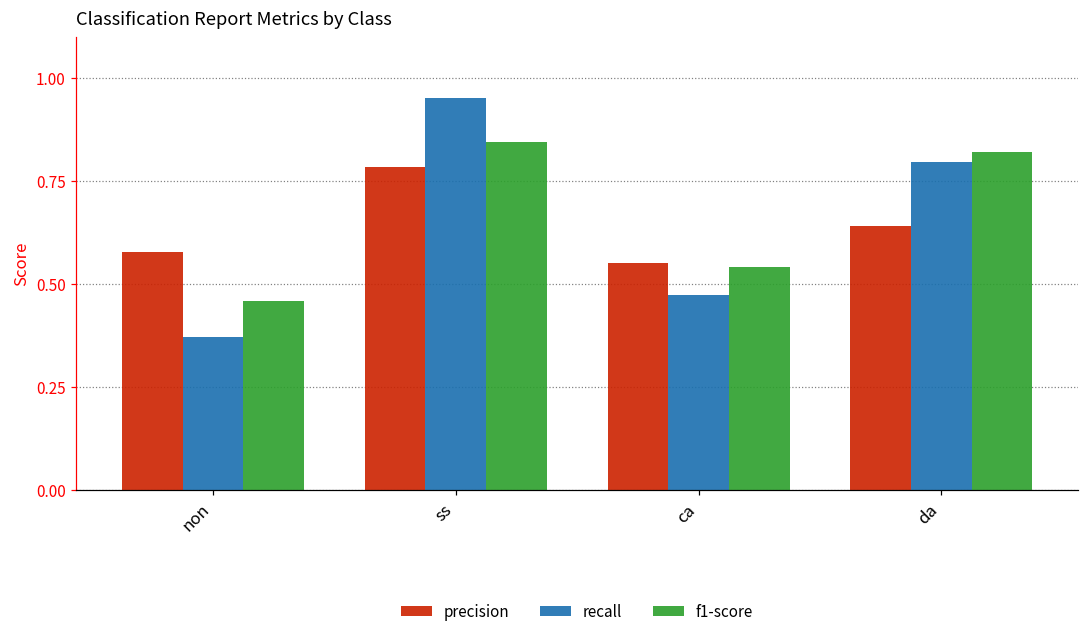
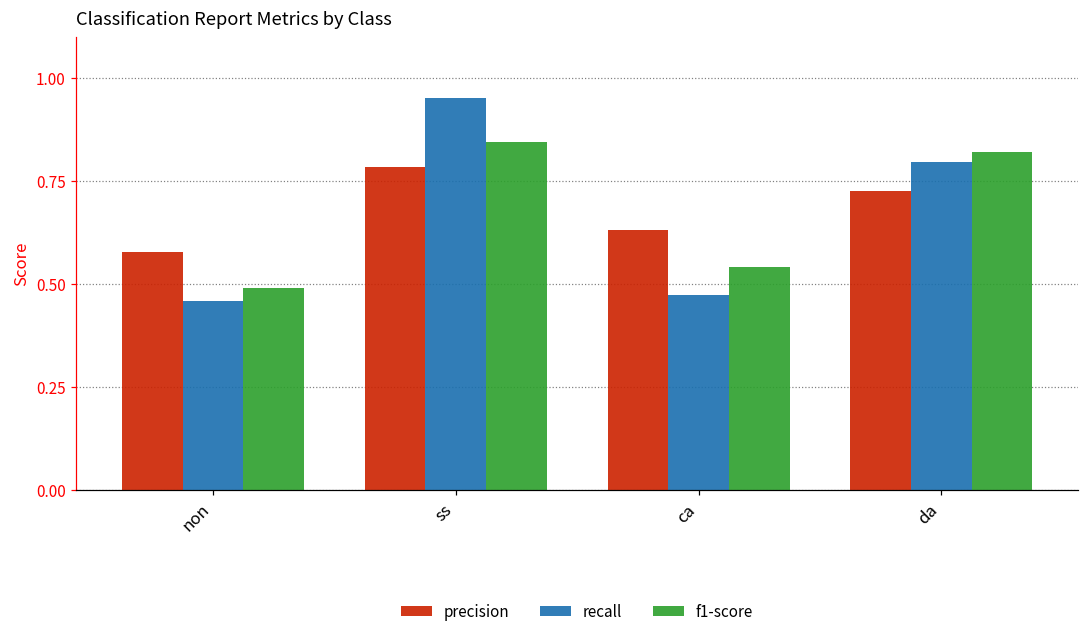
  {
    "precision": {
      "non": 0.58,
      "ss": 0.78,
-     "ca": 0.55,
-     "da": 0.64
+     "ca": 0.63,
+     "da": 0.72
    },
    "recall": {
-     "non": 0.37,
+     "non": 0.46,
      "ss": 0.95,
      "ca": 0.47,
      "da": 0.79
    },
    "f1-score": {
-     "non": 0.46,
+     "non": 0.49,
      "ss": 0.85,
      "ca": 0.54,
      "da": 0.82
    }
  }
